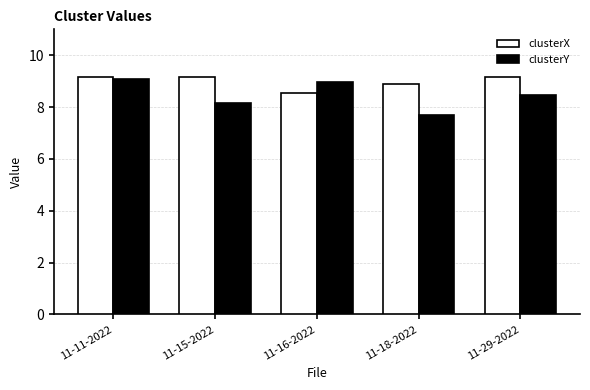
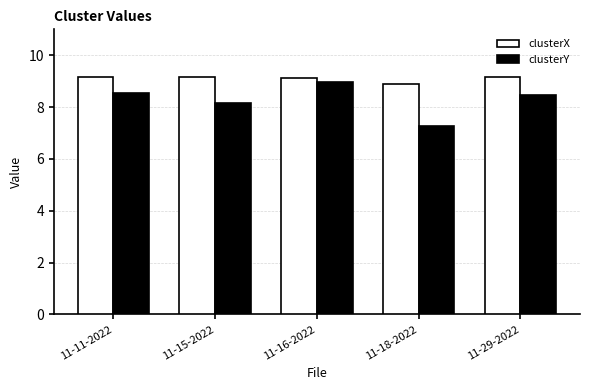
  {
    "clusterX": {
      "11-11-2022": 9.2,
      "11-15-2022": 9.2,
-     "11-16-2022": 8.6,
+     "11-16-2022": 9.1,
      "11-18-2022": 8.9,
      "11-29-2022": 9.1
    },
    "clusterY": {
-     "11-11-2022": 9.1,
+     "11-11-2022": 8.6,
      "11-15-2022": 8.1,
      "11-16-2022": 9.0,
-     "11-18-2022": 7.7,
+     "11-18-2022": 7.3,
      "11-29-2022": 8.5
    }
  }
